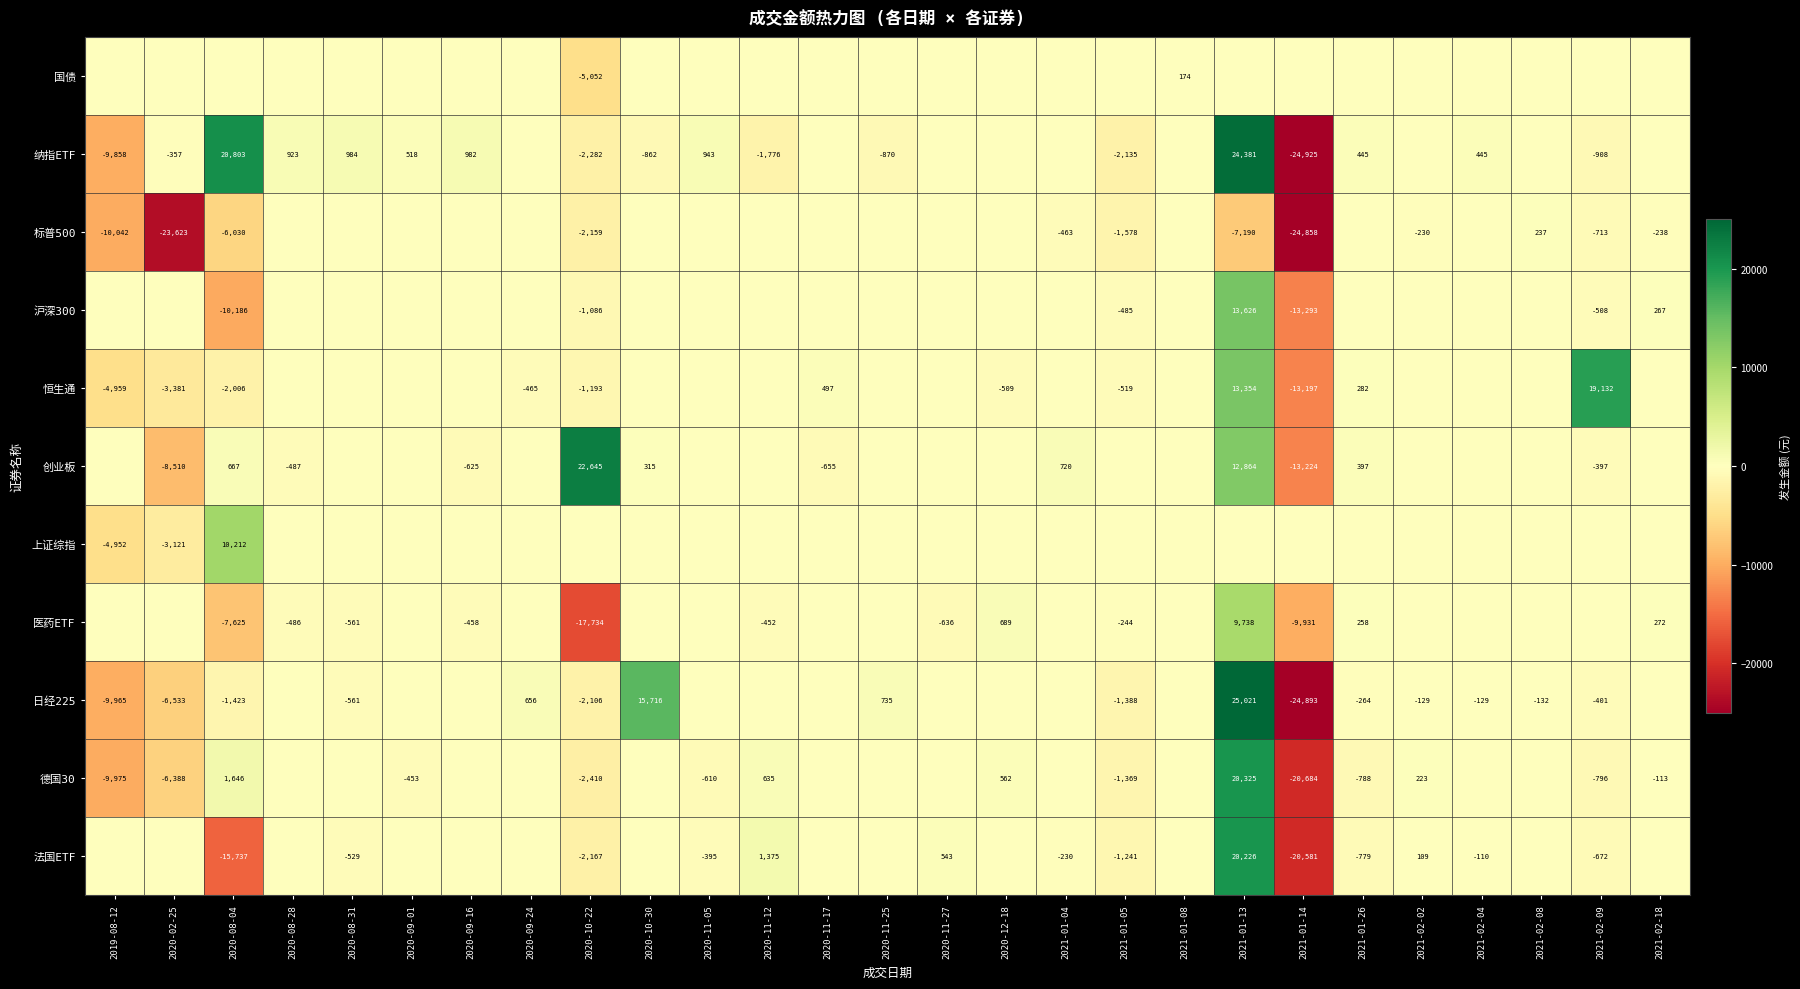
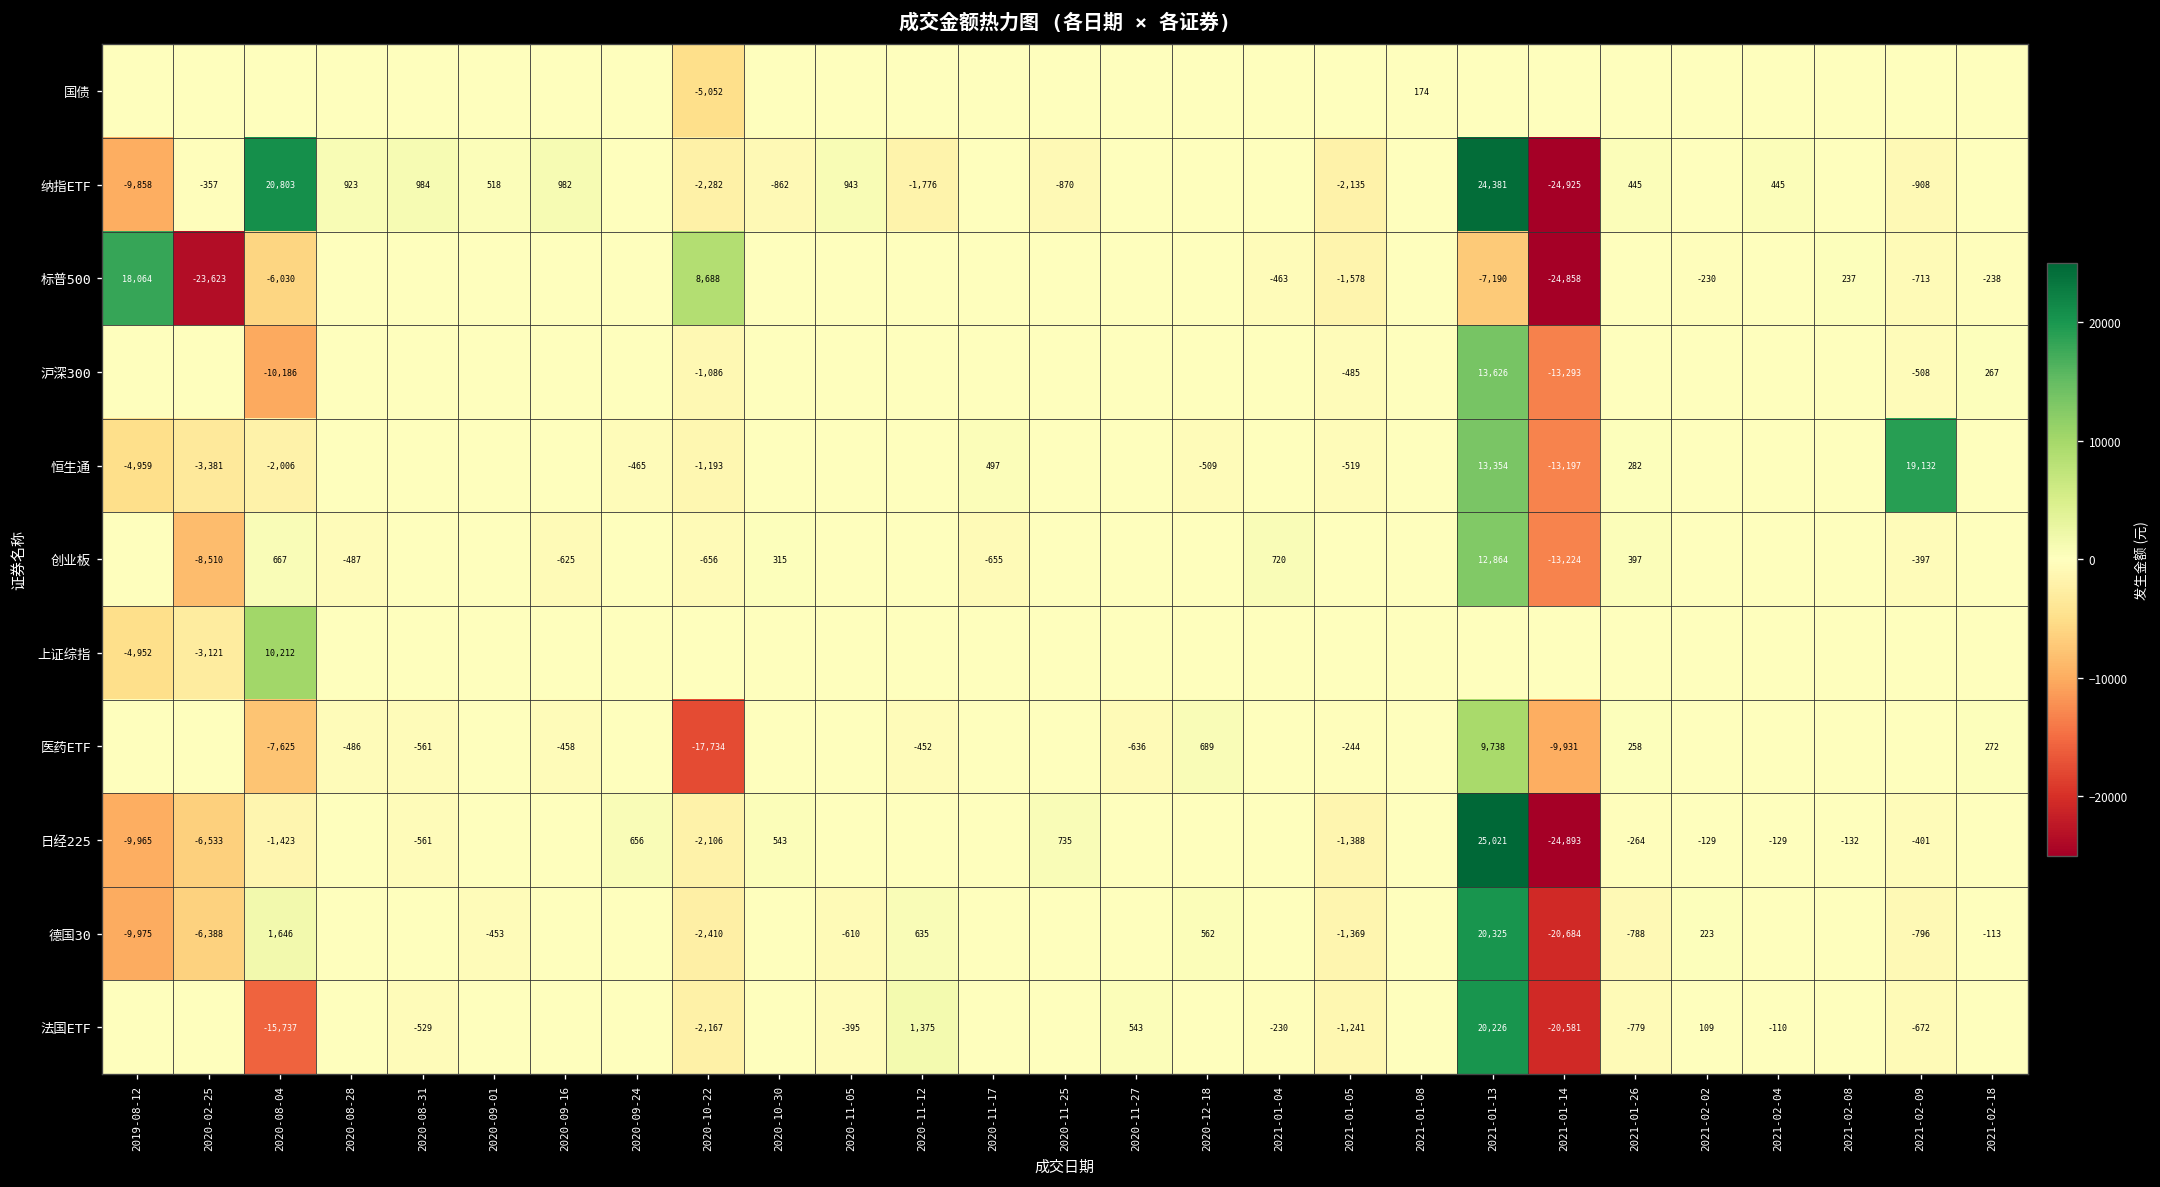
  {
    "国债": {
      "2020-10-22": "-5,052",
      "2021-01-08": "174"
    },
    "纳指ETF": {
      "2019-08-12": "-9,858",
      "2020-02-25": "-357",
      "2020-08-04": "20,803",
      "2020-08-28": "923",
      "2020-08-31": "984",
      "2020-09-01": "518",
      "2020-09-16": "982",
      "2020-10-22": "-2,282",
      "2020-10-30": "-862",
      "2020-11-05": "943",
      "2020-11-12": "-1,776",
      "2020-11-25": "-870",
      "2021-01-05": "-2,135",
      "2021-01-13": "24,381",
      "2021-01-14": "-24,925",
      "2021-01-26": "445",
      "2021-02-04": "445",
      "2021-02-09": "-908"
    },
    "标普500": {
-     "2019-08-12": "-10,042",
+     "2019-08-12": "18,064",
      "2020-02-25": "-23,623",
      "2020-08-04": "-6,030",
-     "2020-10-22": "-2,159",
+     "2020-10-22": "8,688",
      "2021-01-04": "-463",
      "2021-01-05": "-1,578",
      "2021-01-13": "-7,190",
      "2021-01-14": "-24,858",
      "2021-02-02": "-230",
      "2021-02-08": "237",
      "2021-02-09": "-713",
      "2021-02-18": "-238"
    },
    "沪深300": {
      "2020-08-04": "-10,186",
      "2020-10-22": "-1,086",
      "2021-01-05": "-485",
      "2021-01-13": "13,626",
      "2021-01-14": "-13,293",
      "2021-02-09": "-508",
      "2021-02-18": "267"
    },
    "恒生通": {
      "2019-08-12": "-4,959",
      "2020-02-25": "-3,381",
      "2020-08-04": "-2,006",
      "2020-09-24": "-465",
      "2020-10-22": "-1,193",
      "2020-11-17": "497",
      "2020-12-18": "-509",
      "2021-01-05": "-519",
      "2021-01-13": "13,354",
      "2021-01-14": "-13,197",
      "2021-01-26": "282",
      "2021-02-09": "19,132"
    },
    "创业板": {
      "2020-02-25": "-8,510",
      "2020-08-04": "667",
      "2020-08-28": "-487",
      "2020-09-16": "-625",
-     "2020-10-22": "22,645",
+     "2020-10-22": "-656",
      "2020-10-30": "315",
      "2020-11-17": "-655",
      "2021-01-04": "720",
      "2021-01-13": "12,864",
      "2021-01-14": "-13,224",
      "2021-01-26": "397",
      "2021-02-09": "-397"
    },
    "上证综指": {
      "2019-08-12": "-4,952",
      "2020-02-25": "-3,121",
      "2020-08-04": "10,212"
    },
    "医药ETF": {
      "2020-08-04": "-7,625",
      "2020-08-28": "-486",
      "2020-08-31": "-561",
      "2020-09-16": "-458",
      "2020-10-22": "-17,734",
      "2020-11-12": "-452",
      "2020-11-27": "-636",
      "2020-12-18": "689",
      "2021-01-05": "-244",
      "2021-01-13": "9,738",
      "2021-01-14": "-9,931",
      "2021-01-26": "258",
      "2021-02-18": "272"
    },
    "日经225": {
      "2019-08-12": "-9,965",
      "2020-02-25": "-6,533",
      "2020-08-04": "-1,423",
      "2020-08-31": "-561",
      "2020-09-24": "656",
      "2020-10-22": "-2,106",
-     "2020-10-30": "15,716",
+     "2020-10-30": "543",
      "2020-11-25": "735",
      "2021-01-05": "-1,388",
      "2021-01-13": "25,021",
      "2021-01-14": "-24,893",
      "2021-01-26": "-264",
      "2021-02-02": "-129",
      "2021-02-04": "-129",
      "2021-02-08": "-132",
      "2021-02-09": "-401"
    },
    "德国30": {
      "2019-08-12": "-9,975",
      "2020-02-25": "-6,388",
      "2020-08-04": "1,646",
      "2020-09-01": "-453",
      "2020-10-22": "-2,410",
      "2020-11-05": "-610",
      "2020-11-12": "635",
      "2020-12-18": "562",
      "2021-01-05": "-1,369",
      "2021-01-13": "20,325",
      "2021-01-14": "-20,684",
      "2021-01-26": "-788",
      "2021-02-02": "223",
      "2021-02-09": "-796",
      "2021-02-18": "-113"
    },
    "法国ETF": {
      "2020-08-04": "-15,737",
      "2020-08-31": "-529",
      "2020-10-22": "-2,167",
      "2020-11-05": "-395",
      "2020-11-12": "1,375",
      "2020-11-27": "543",
      "2021-01-04": "-230",
      "2021-01-05": "-1,241",
      "2021-01-13": "20,226",
      "2021-01-14": "-20,581",
      "2021-01-26": "-779",
      "2021-02-02": "109",
      "2021-02-04": "-110",
      "2021-02-09": "-672"
    }
  }
